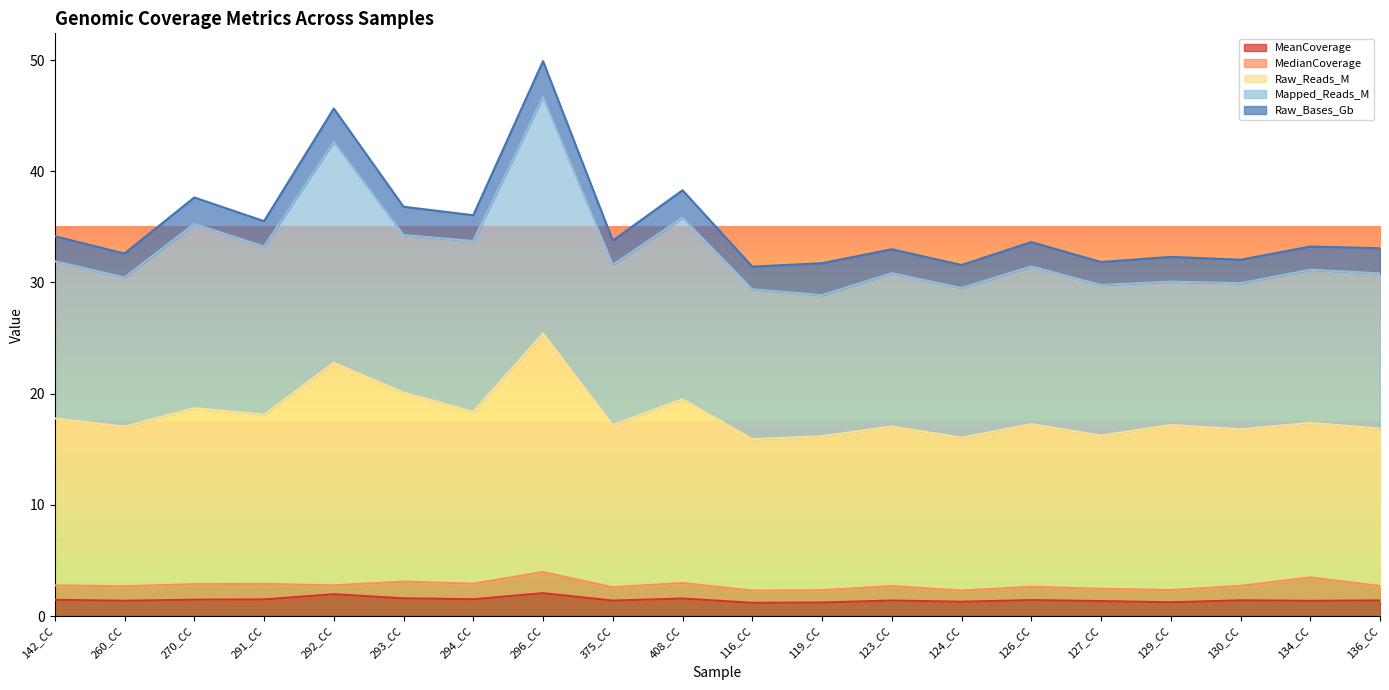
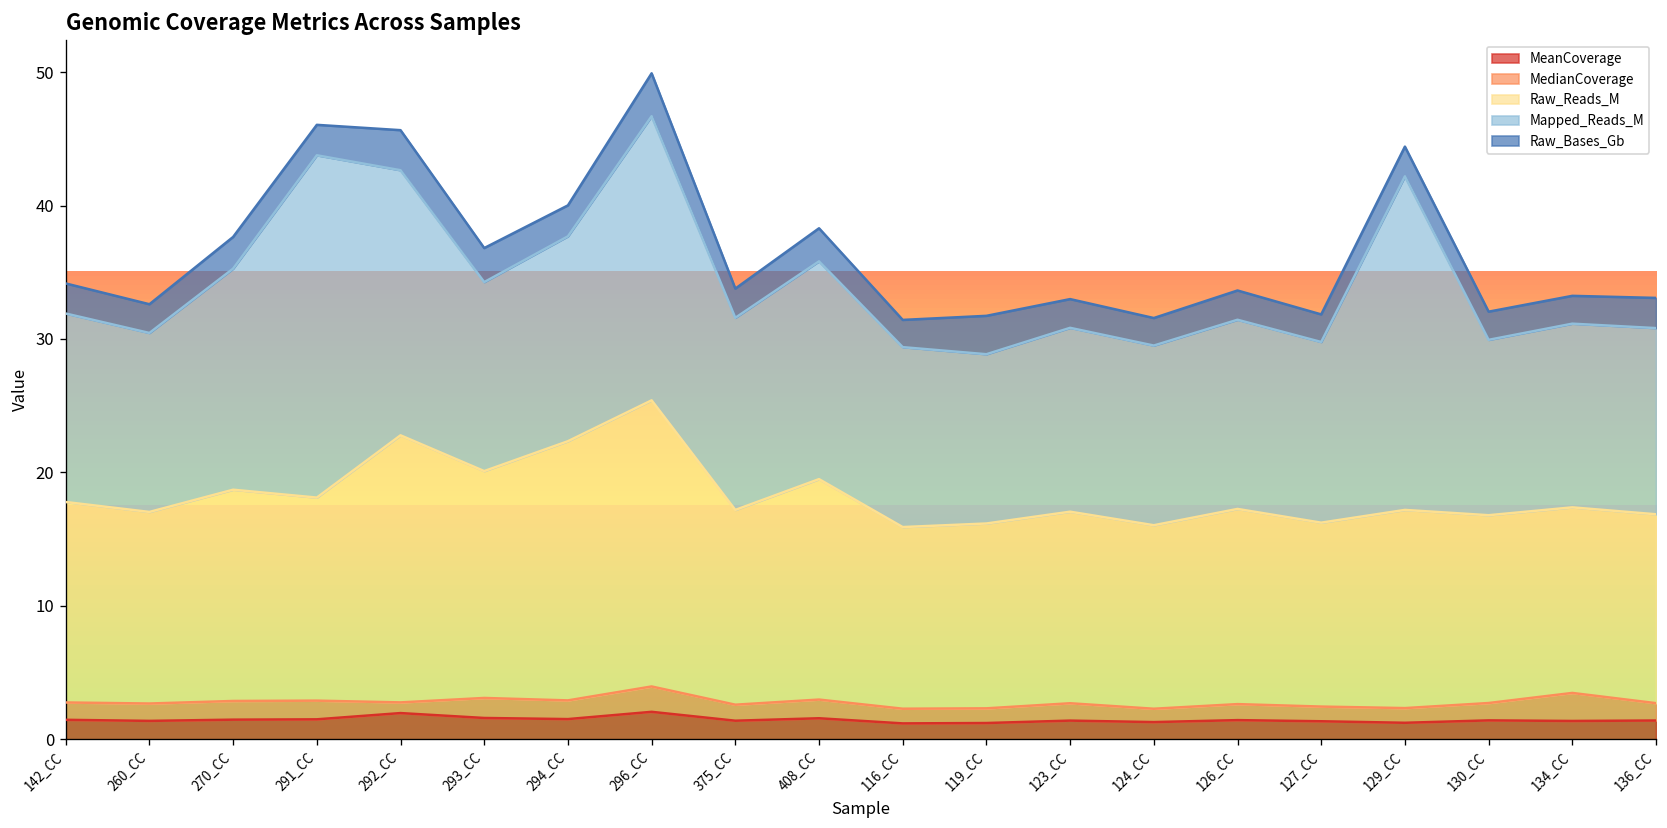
  {
    "MeanCoverage": {
      "142_CC": 1.5,
      "260_CC": 1.4,
      "270_CC": 1.5,
      "291_CC": 1.5,
      "292_CC": 2.0,
      "293_CC": 1.6,
      "294_CC": 1.5,
      "296_CC": 2.1,
      "375_CC": 1.4,
      "408_CC": 1.6,
      "116_CC": 1.2,
      "119_CC": 1.2,
      "123_CC": 1.4,
      "124_CC": 1.3,
      "126_CC": 1.4,
      "127_CC": 1.4,
      "129_CC": 1.2,
      "130_CC": 1.4,
      "134_CC": 1.4,
      "136_CC": 1.4
    },
    "MedianCoverage": {
      "142_CC": 1.3,
      "260_CC": 1.3,
      "270_CC": 1.4,
      "291_CC": 1.4,
      "292_CC": 0.8,
      "293_CC": 1.5,
      "294_CC": 1.4,
      "296_CC": 1.9,
      "375_CC": 1.2,
      "408_CC": 1.4,
      "116_CC": 1.1,
      "119_CC": 1.1,
      "123_CC": 1.3,
      "124_CC": 1.0,
      "126_CC": 1.2,
      "127_CC": 1.1,
      "129_CC": 1.1,
      "130_CC": 1.3,
      "134_CC": 2.1,
      "136_CC": 1.3
    },
    "Raw_Reads_M": {
      "142_CC": 15.0,
      "260_CC": 14.4,
      "270_CC": 15.8,
      "291_CC": 15.2,
      "292_CC": 20.0,
      "293_CC": 17.0,
-     "294_CC": 15.5,
+     "294_CC": 19.4,
      "296_CC": 21.4,
      "375_CC": 14.6,
      "408_CC": 16.5,
      "116_CC": 13.6,
      "119_CC": 13.9,
      "123_CC": 14.4,
      "124_CC": 13.8,
      "126_CC": 14.6,
      "127_CC": 13.8,
      "129_CC": 14.9,
      "130_CC": 14.1,
      "134_CC": 13.9,
      "136_CC": 14.2
    },
    "Mapped_Reads_M": {
      "142_CC": 14.1,
      "260_CC": 13.4,
      "270_CC": 16.6,
-     "291_CC": 15.1,
+     "291_CC": 25.7,
      "292_CC": 19.9,
      "293_CC": 14.2,
      "294_CC": 15.4,
      "296_CC": 21.3,
      "375_CC": 14.4,
      "408_CC": 16.3,
      "116_CC": 13.5,
      "119_CC": 12.7,
      "123_CC": 13.8,
      "124_CC": 13.5,
      "126_CC": 14.2,
      "127_CC": 13.5,
-     "129_CC": 12.9,
+     "129_CC": 25.0,
      "130_CC": 13.1,
      "134_CC": 13.8,
      "136_CC": 14.0
    },
    "Raw_Bases_Gb": {
      "142_CC": 2.3,
      "260_CC": 2.2,
      "270_CC": 2.4,
      "291_CC": 2.3,
      "292_CC": 3.0,
      "293_CC": 2.6,
      "294_CC": 2.3,
      "296_CC": 3.2,
      "375_CC": 2.2,
      "408_CC": 2.5,
      "116_CC": 2.0,
      "119_CC": 2.9,
      "123_CC": 2.2,
      "124_CC": 2.1,
      "126_CC": 2.2,
      "127_CC": 2.1,
      "129_CC": 2.2,
      "130_CC": 2.1,
      "134_CC": 2.1,
      "136_CC": 2.3
    }
  }
